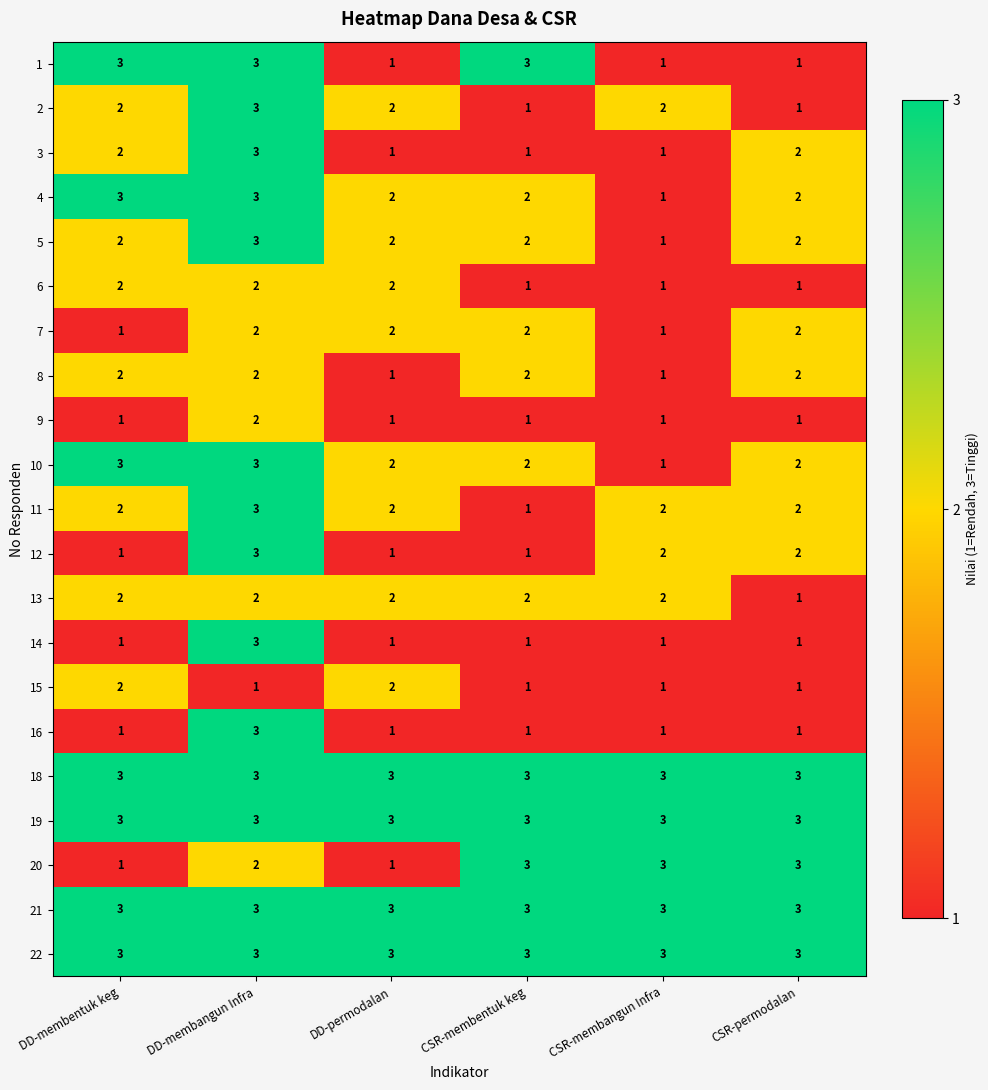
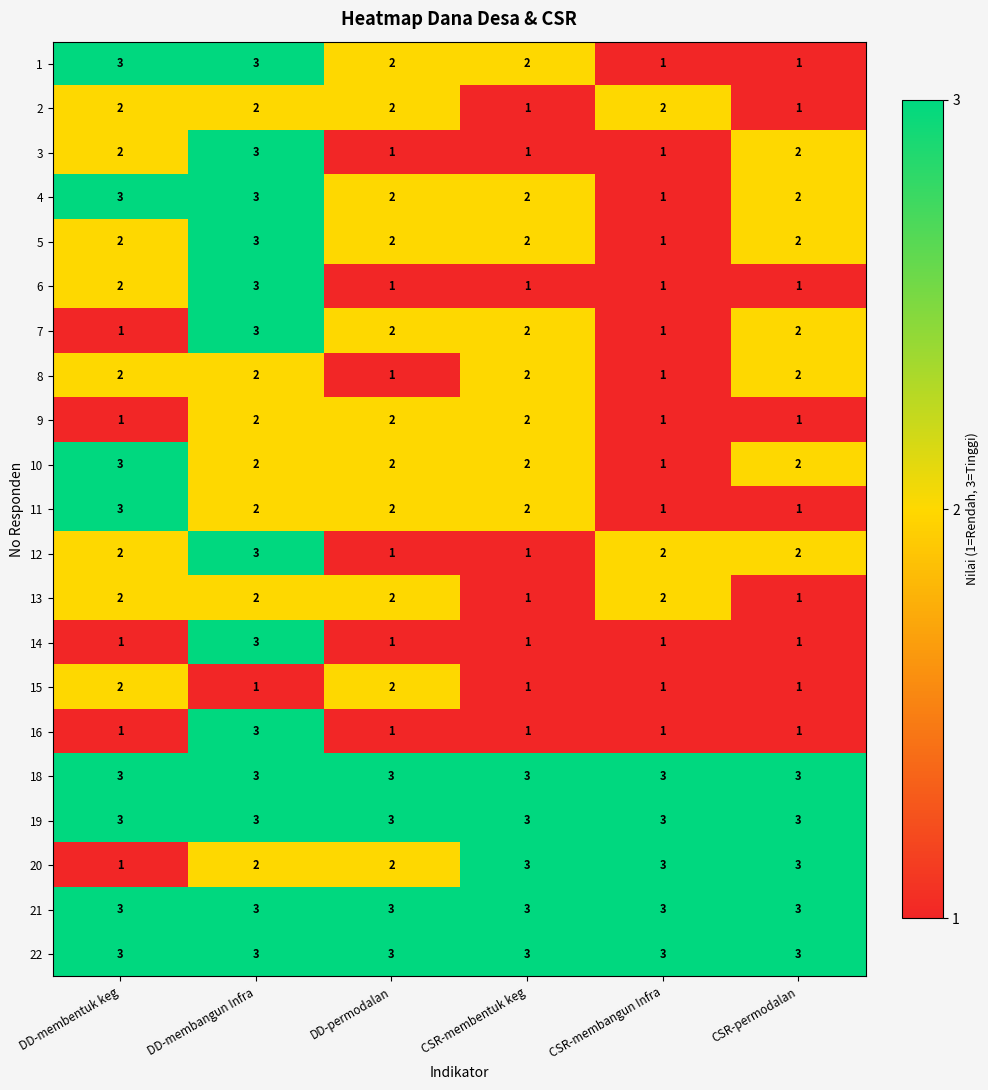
  {
    "1": {
      "DD-membentuk keg": 3,
      "DD-membangun Infra": 3,
-     "DD-permodalan": 1,
-     "CSR-membentuk keg": 3,
+     "DD-permodalan": 2,
+     "CSR-membentuk keg": 2,
      "CSR-membangun Infra": 1,
      "CSR-permodalan": 1
    },
    "2": {
      "DD-membentuk keg": 2,
-     "DD-membangun Infra": 3,
+     "DD-membangun Infra": 2,
      "DD-permodalan": 2,
      "CSR-membentuk keg": 1,
      "CSR-membangun Infra": 2,
      "CSR-permodalan": 1
    },
    "3": {
      "DD-membentuk keg": 2,
      "DD-membangun Infra": 3,
      "DD-permodalan": 1,
      "CSR-membentuk keg": 1,
      "CSR-membangun Infra": 1,
      "CSR-permodalan": 2
    },
    "4": {
      "DD-membentuk keg": 3,
      "DD-membangun Infra": 3,
      "DD-permodalan": 2,
      "CSR-membentuk keg": 2,
      "CSR-membangun Infra": 1,
      "CSR-permodalan": 2
    },
    "5": {
      "DD-membentuk keg": 2,
      "DD-membangun Infra": 3,
      "DD-permodalan": 2,
      "CSR-membentuk keg": 2,
      "CSR-membangun Infra": 1,
      "CSR-permodalan": 2
    },
    "6": {
      "DD-membentuk keg": 2,
-     "DD-membangun Infra": 2,
-     "DD-permodalan": 2,
+     "DD-membangun Infra": 3,
+     "DD-permodalan": 1,
      "CSR-membentuk keg": 1,
      "CSR-membangun Infra": 1,
      "CSR-permodalan": 1
    },
    "7": {
      "DD-membentuk keg": 1,
-     "DD-membangun Infra": 2,
+     "DD-membangun Infra": 3,
      "DD-permodalan": 2,
      "CSR-membentuk keg": 2,
      "CSR-membangun Infra": 1,
      "CSR-permodalan": 2
    },
    "8": {
      "DD-membentuk keg": 2,
      "DD-membangun Infra": 2,
      "DD-permodalan": 1,
      "CSR-membentuk keg": 2,
      "CSR-membangun Infra": 1,
      "CSR-permodalan": 2
    },
    "9": {
      "DD-membentuk keg": 1,
      "DD-membangun Infra": 2,
-     "DD-permodalan": 1,
-     "CSR-membentuk keg": 1,
+     "DD-permodalan": 2,
+     "CSR-membentuk keg": 2,
      "CSR-membangun Infra": 1,
      "CSR-permodalan": 1
    },
    "10": {
      "DD-membentuk keg": 3,
-     "DD-membangun Infra": 3,
+     "DD-membangun Infra": 2,
      "DD-permodalan": 2,
      "CSR-membentuk keg": 2,
      "CSR-membangun Infra": 1,
      "CSR-permodalan": 2
    },
    "11": {
-     "DD-membentuk keg": 2,
-     "DD-membangun Infra": 3,
+     "DD-membentuk keg": 3,
+     "DD-membangun Infra": 2,
      "DD-permodalan": 2,
-     "CSR-membentuk keg": 1,
-     "CSR-membangun Infra": 2,
-     "CSR-permodalan": 2
+     "CSR-membentuk keg": 2,
+     "CSR-membangun Infra": 1,
+     "CSR-permodalan": 1
    },
    "12": {
-     "DD-membentuk keg": 1,
+     "DD-membentuk keg": 2,
      "DD-membangun Infra": 3,
      "DD-permodalan": 1,
      "CSR-membentuk keg": 1,
      "CSR-membangun Infra": 2,
      "CSR-permodalan": 2
    },
    "13": {
      "DD-membentuk keg": 2,
      "DD-membangun Infra": 2,
      "DD-permodalan": 2,
-     "CSR-membentuk keg": 2,
+     "CSR-membentuk keg": 1,
      "CSR-membangun Infra": 2,
      "CSR-permodalan": 1
    },
    "14": {
      "DD-membentuk keg": 1,
      "DD-membangun Infra": 3,
      "DD-permodalan": 1,
      "CSR-membentuk keg": 1,
      "CSR-membangun Infra": 1,
      "CSR-permodalan": 1
    },
    "15": {
      "DD-membentuk keg": 2,
      "DD-membangun Infra": 1,
      "DD-permodalan": 2,
      "CSR-membentuk keg": 1,
      "CSR-membangun Infra": 1,
      "CSR-permodalan": 1
    },
    "16": {
      "DD-membentuk keg": 1,
      "DD-membangun Infra": 3,
      "DD-permodalan": 1,
      "CSR-membentuk keg": 1,
      "CSR-membangun Infra": 1,
      "CSR-permodalan": 1
    },
    "18": {
      "DD-membentuk keg": 3,
      "DD-membangun Infra": 3,
      "DD-permodalan": 3,
      "CSR-membentuk keg": 3,
      "CSR-membangun Infra": 3,
      "CSR-permodalan": 3
    },
    "19": {
      "DD-membentuk keg": 3,
      "DD-membangun Infra": 3,
      "DD-permodalan": 3,
      "CSR-membentuk keg": 3,
      "CSR-membangun Infra": 3,
      "CSR-permodalan": 3
    },
    "20": {
      "DD-membentuk keg": 1,
      "DD-membangun Infra": 2,
-     "DD-permodalan": 1,
+     "DD-permodalan": 2,
      "CSR-membentuk keg": 3,
      "CSR-membangun Infra": 3,
      "CSR-permodalan": 3
    },
    "21": {
      "DD-membentuk keg": 3,
      "DD-membangun Infra": 3,
      "DD-permodalan": 3,
      "CSR-membentuk keg": 3,
      "CSR-membangun Infra": 3,
      "CSR-permodalan": 3
    },
    "22": {
      "DD-membentuk keg": 3,
      "DD-membangun Infra": 3,
      "DD-permodalan": 3,
      "CSR-membentuk keg": 3,
      "CSR-membangun Infra": 3,
      "CSR-permodalan": 3
    }
  }
